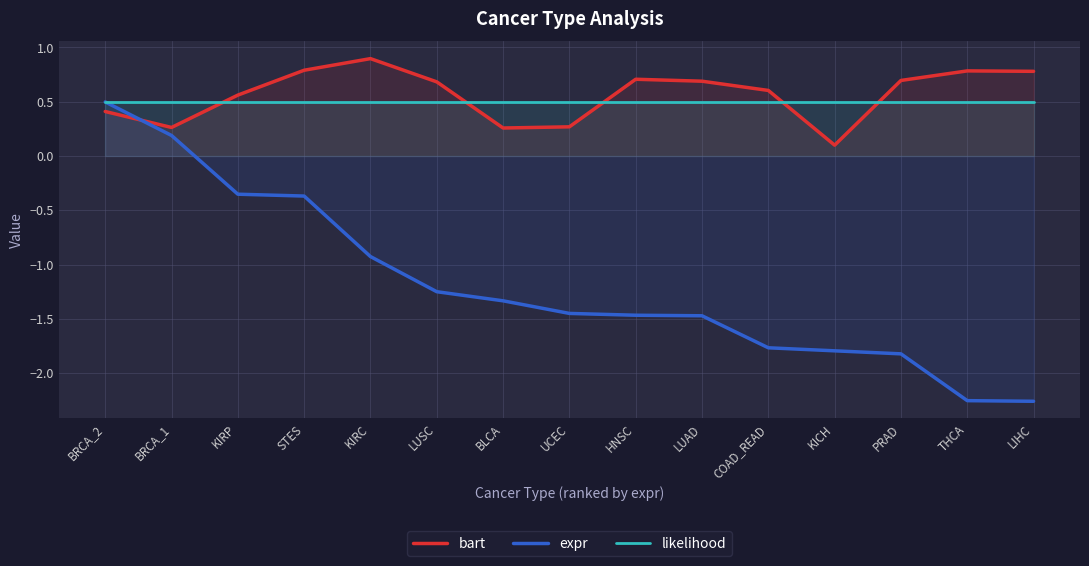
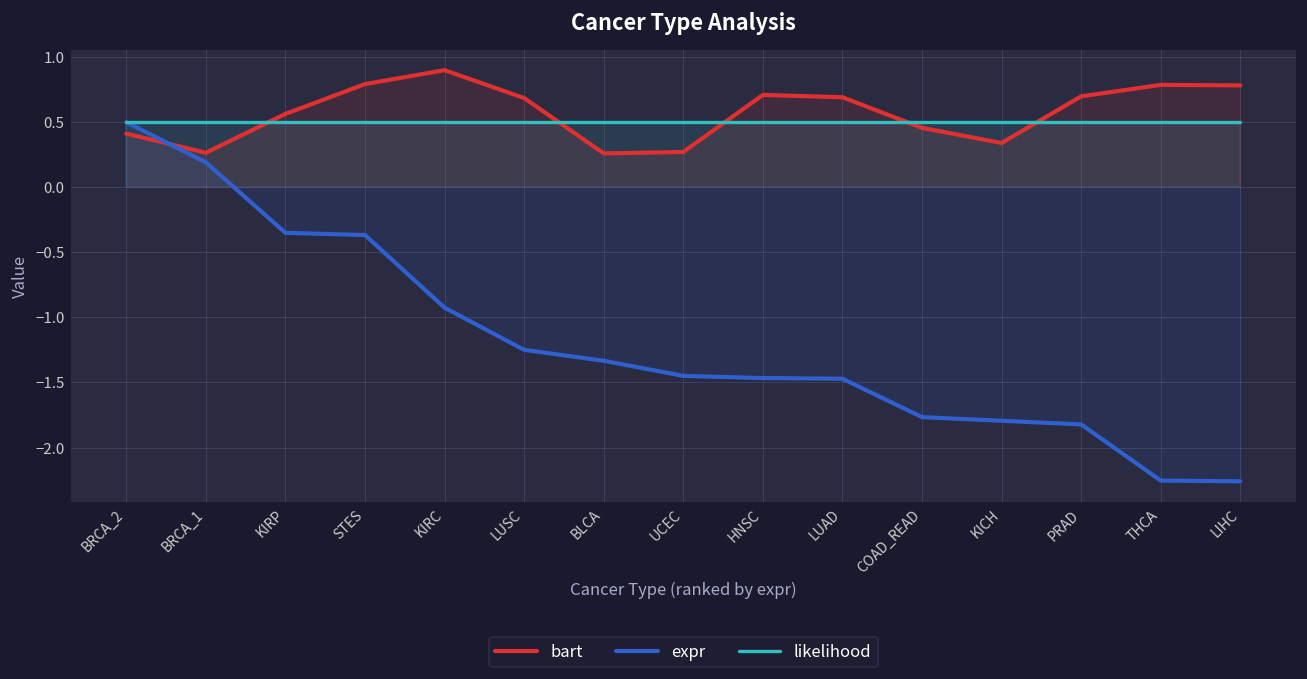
  {
    "bart": {
      "BRCA_2": 0.41,
      "BRCA_1": 0.26,
      "KIRP": 0.56,
      "STES": 0.79,
      "KIRC": 0.90,
      "LUSC": 0.68,
      "BLCA": 0.26,
      "UCEC": 0.27,
      "HNSC": 0.71,
      "LUAD": 0.69,
-     "COAD_READ": 0.60,
-     "KICH": 0.10,
+     "COAD_READ": 0.45,
+     "KICH": 0.34,
      "PRAD": 0.70,
      "THCA": 0.78,
      "LIHC": 0.78
    },
    "likelihood": {
      "BRCA_1": 0.50,
      "KIRP": 0.50,
      "STES": 0.50,
      "KIRC": 0.50,
      "LUSC": 0.50,
      "BLCA": 0.50,
      "UCEC": 0.50,
      "HNSC": 0.50,
      "LUAD": 0.50,
      "COAD_READ": 0.50,
      "KICH": 0.50,
      "PRAD": 0.50,
      "THCA": 0.50,
      "LIHC": 0.50
    }
  }
